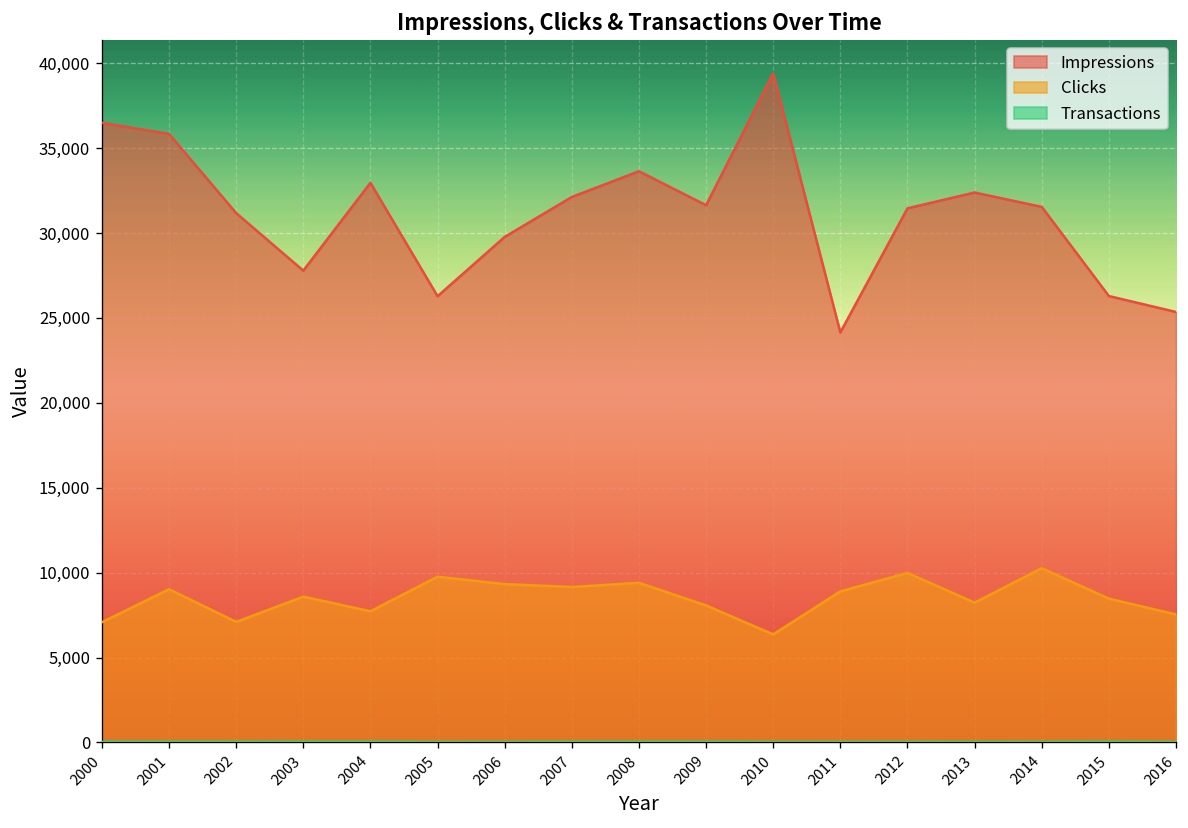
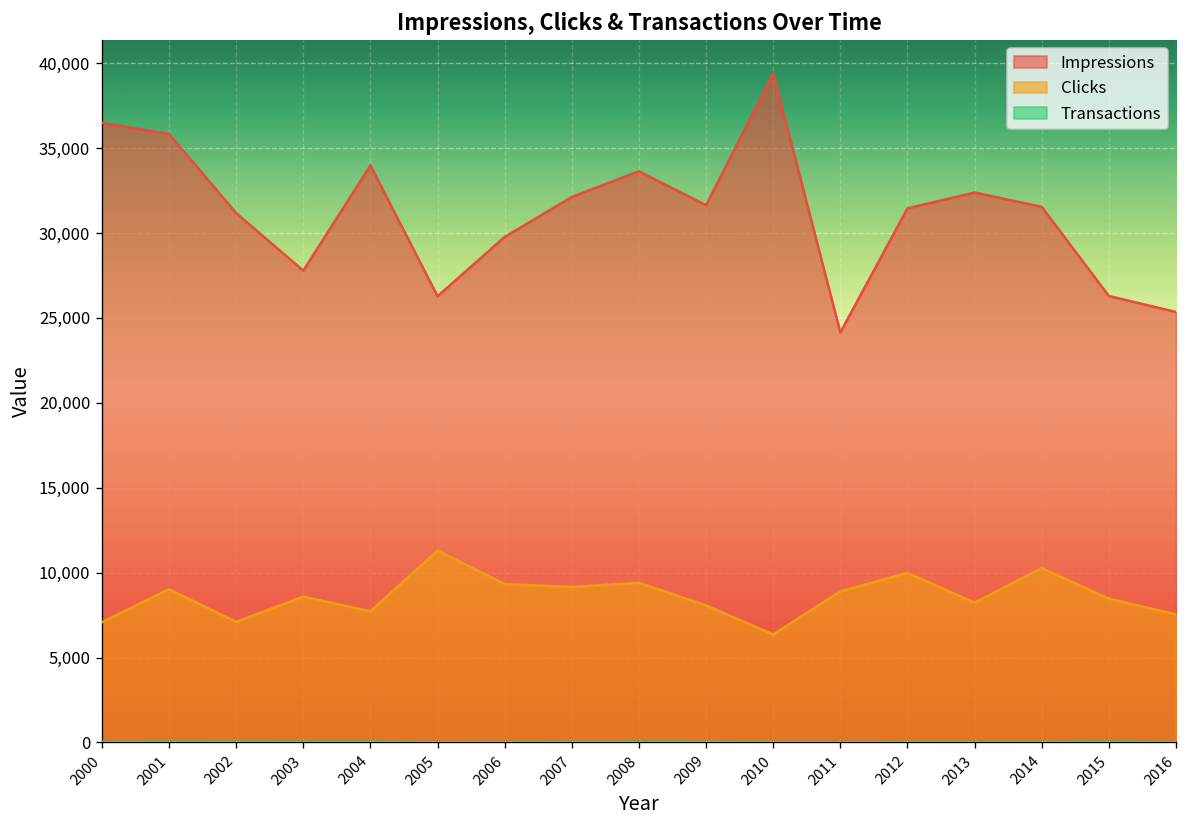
  {
    "Impressions": {
      "2000": "36,500",
      "2001": "35,800",
      "2002": "31,200",
      "2003": "27,800",
-     "2004": "33,000",
+     "2004": "34,000",
      "2005": "26,300",
      "2006": "29,800",
      "2007": "32,100",
      "2008": "33,600",
      "2009": "31,600",
      "2010": "39,400",
      "2011": "24,100",
      "2012": "31,500",
      "2013": "32,400",
      "2014": "31,500",
      "2015": "26,300",
      "2016": "25,300"
    },
    "Clicks": {
      "2000": "7,100",
      "2001": "9,000",
      "2002": "7,100",
      "2003": "8,600",
      "2004": "7,700",
-     "2005": "9,800",
+     "2005": "11,300",
      "2006": "9,300",
      "2007": "9,200",
      "2008": "9,400",
      "2009": "8,100",
      "2010": "6,400",
      "2011": "8,900",
      "2012": "10,000",
      "2013": "8,200",
      "2014": "10,300",
      "2015": "8,500",
      "2016": "7,500"
    },
    "Transactions": {
      "2000": "0",
      "2001": "0",
      "2002": "0",
      "2003": "0",
      "2004": "0",
      "2005": "0",
      "2006": "0",
      "2007": "0",
      "2008": "0",
      "2009": "0",
      "2010": "0",
      "2011": "0",
      "2012": "0",
      "2013": "0",
      "2014": "0",
      "2015": "0",
      "2016": "0"
    }
  }
